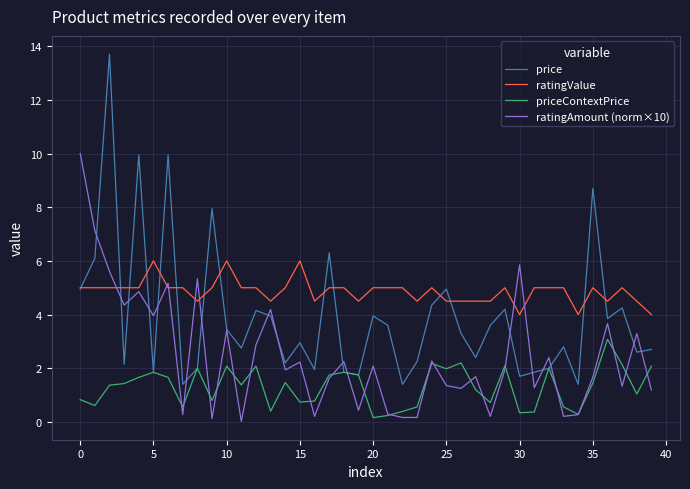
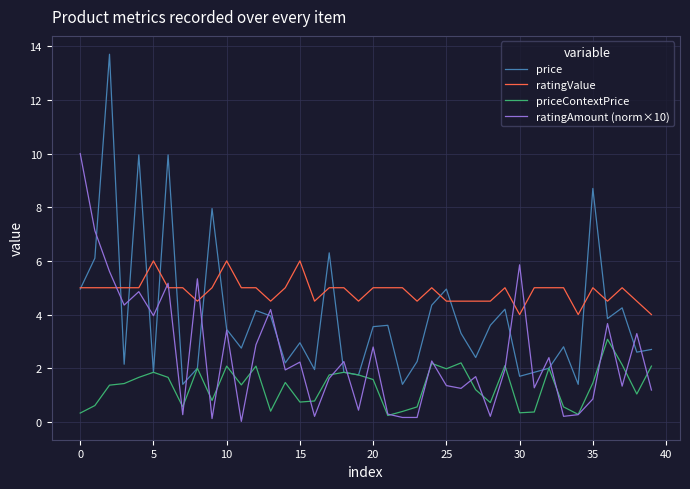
  {
    "price": {
      "15": 3.0,
-     "20": 4.0,
+     "20": 3.6,
      "25": 5.0,
      "30": 1.7,
      "35": 8.7
    },
    "ratingValue": {
      "5": 6.0,
      "10": 6.0,
      "15": 6.0,
      "20": 5.0,
      "25": 4.5,
      "30": 4.0,
      "35": 5.0
    },
    "priceContextPrice": {
-     "0": 0.8,
+     "0": 0.3,
      "10": 2.1,
      "15": 0.7,
-     "20": 0.2,
+     "20": 1.6,
      "25": 2.0,
      "30": 0.3,
      "35": 1.5
    },
    "ratingAmount (norm×10)": {
      "0": 10.0,
      "5": 4.0,
      "15": 2.2,
-     "20": 2.1,
+     "20": 2.8,
      "25": 1.4,
      "30": 5.9,
-     "35": 1.7
+     "35": 0.9
    }
  }
